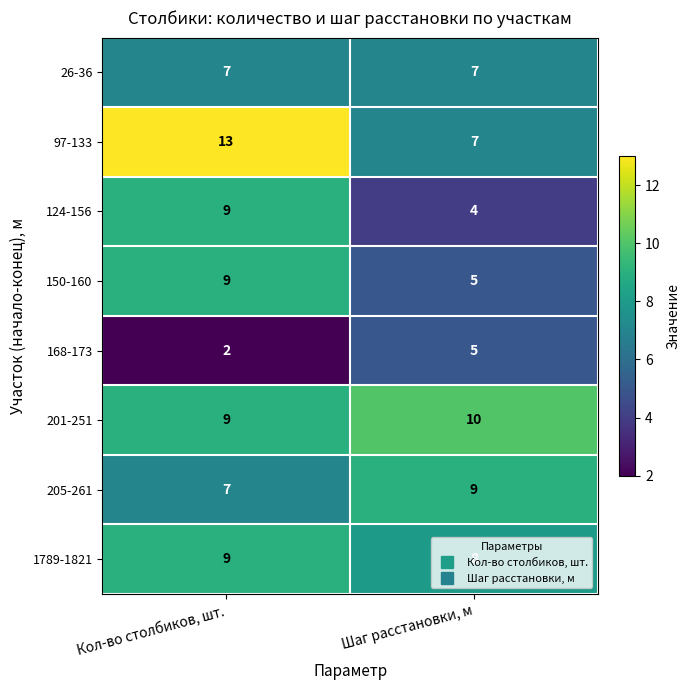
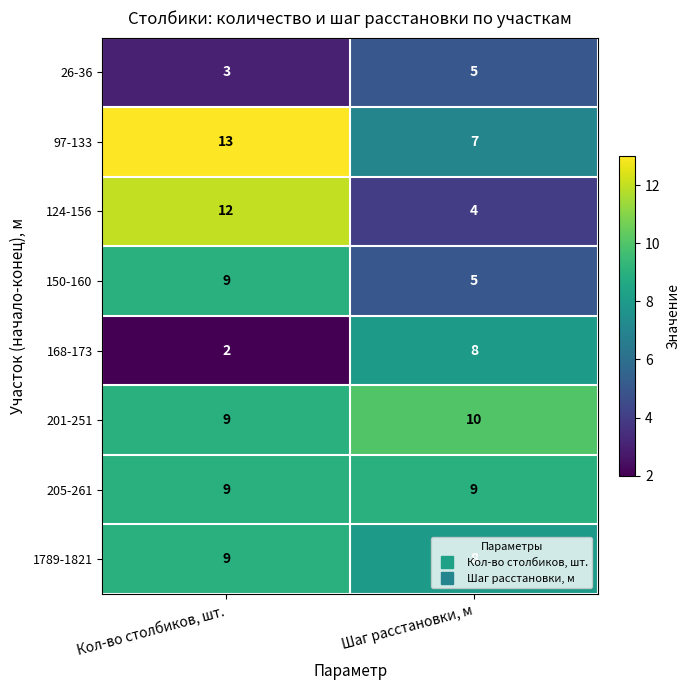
  {
    "26-36": {
-     "Кол-во столбиков, шт.": 7,
-     "Шаг расстановки, м": 7
+     "Кол-во столбиков, шт.": 3,
+     "Шаг расстановки, м": 5
    },
    "97-133": {
      "Кол-во столбиков, шт.": 13,
      "Шаг расстановки, м": 7
    },
    "124-156": {
-     "Кол-во столбиков, шт.": 9,
+     "Кол-во столбиков, шт.": 12,
      "Шаг расстановки, м": 4
    },
    "150-160": {
      "Кол-во столбиков, шт.": 9,
      "Шаг расстановки, м": 5
    },
    "168-173": {
      "Кол-во столбиков, шт.": 2,
-     "Шаг расстановки, м": 5
+     "Шаг расстановки, м": 8
    },
    "201-251": {
      "Кол-во столбиков, шт.": 9,
      "Шаг расстановки, м": 10
    },
    "205-261": {
-     "Кол-во столбиков, шт.": 7,
+     "Кол-во столбиков, шт.": 9,
      "Шаг расстановки, м": 9
    },
    "1789-1821": {
      "Кол-во столбиков, шт.": 9
    }
  }
